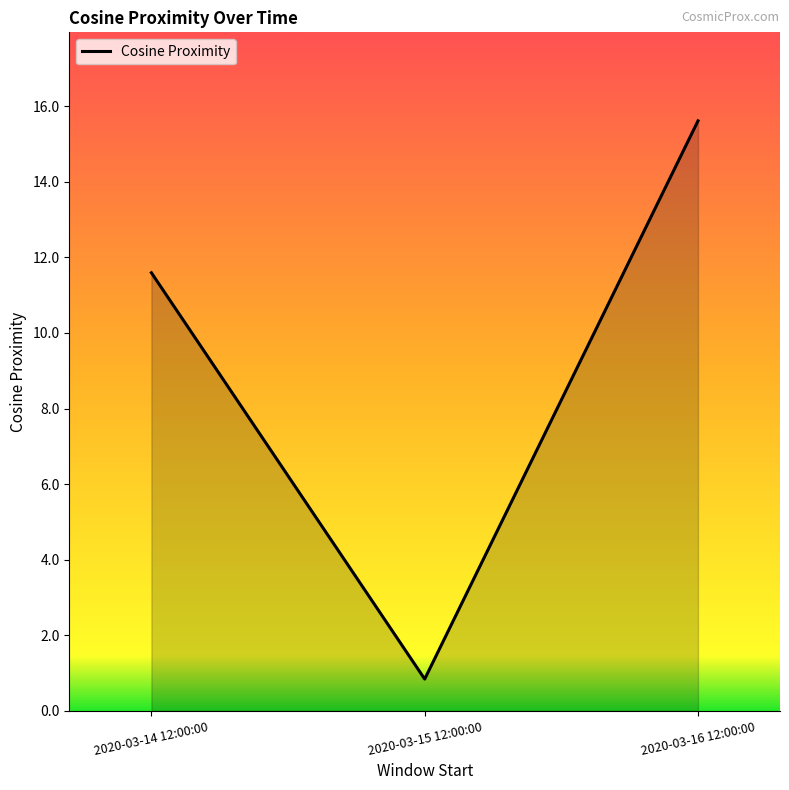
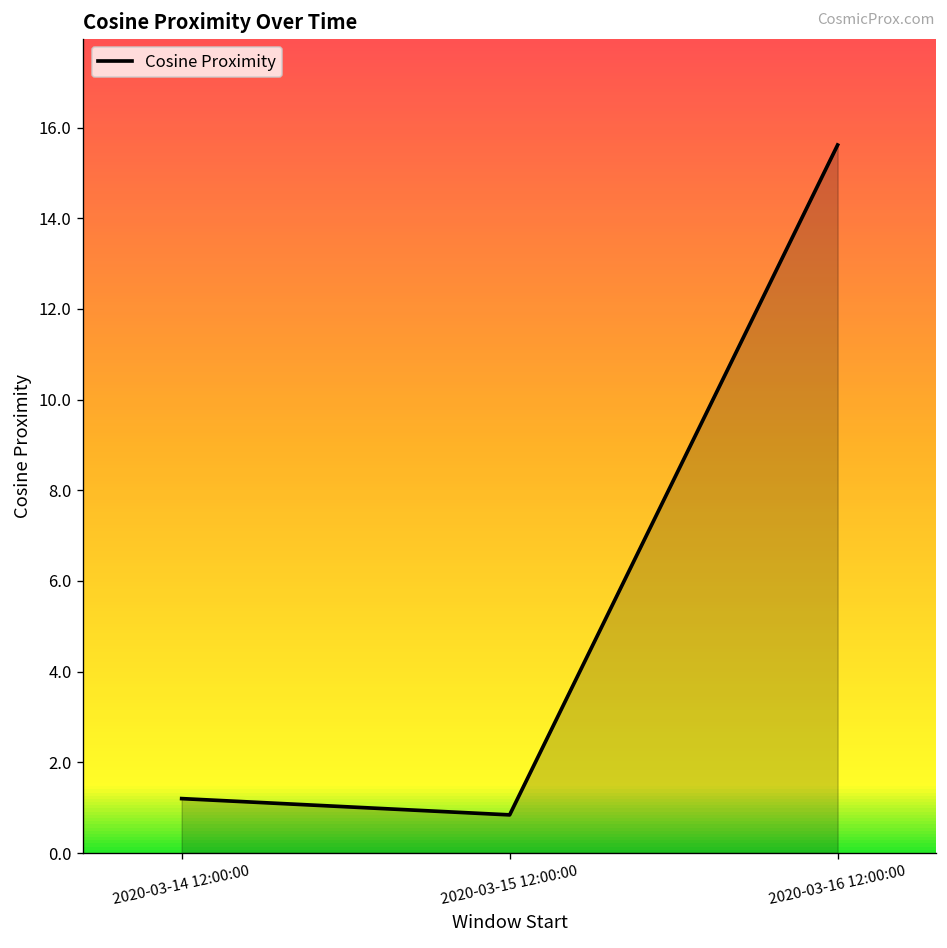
  {
-   "2020-03-14 12:00:00": 11.6,
+   "2020-03-14 12:00:00": 1.2,
    "2020-03-15 12:00:00": 0.8,
    "2020-03-16 12:00:00": 15.6
  }
